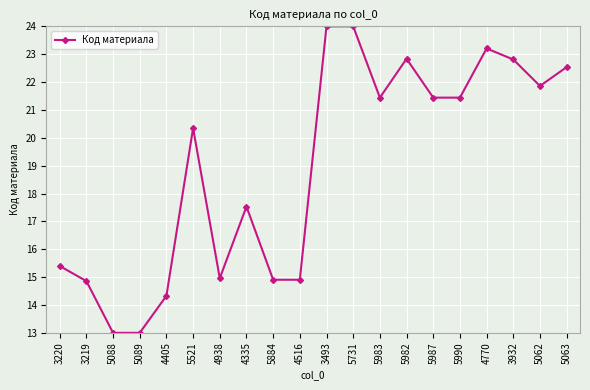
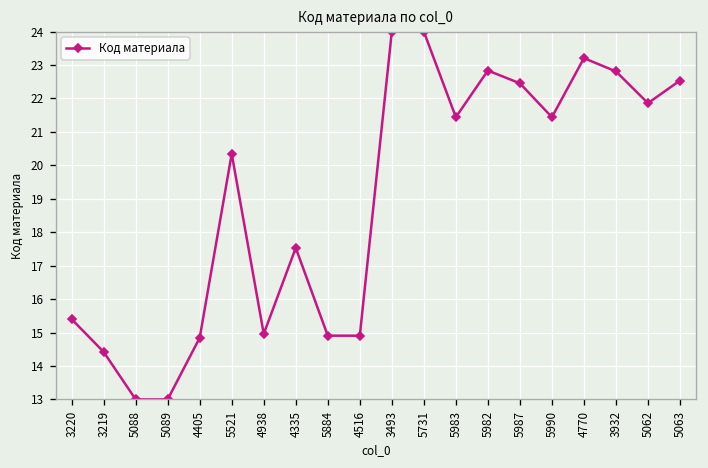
  {
    "3220": 15.4,
-   "3219": 14.9,
+   "3219": 14.4,
    "5088": 13.0,
    "5089": 13.0,
-   "4405": 14.3,
+   "4405": 14.8,
    "5521": 20.3,
    "4938": 15.0,
    "4335": 17.5,
    "5884": 14.9,
    "4516": 14.9,
    "3493": 24.0,
    "5731": 24.0,
    "5983": 21.4,
    "5982": 22.8,
-   "5987": 21.4,
+   "5987": 22.5,
    "5990": 21.4,
    "4770": 23.2,
    "3932": 22.8,
    "5062": 21.9,
    "5063": 22.5
  }
